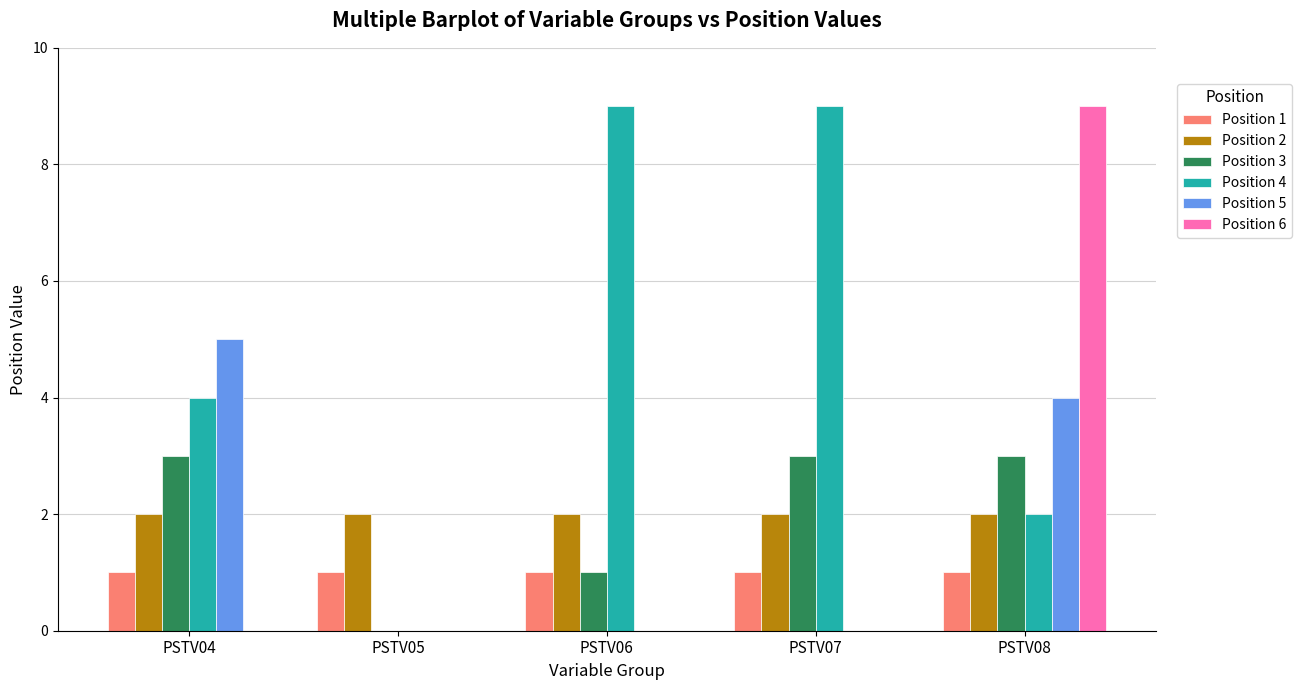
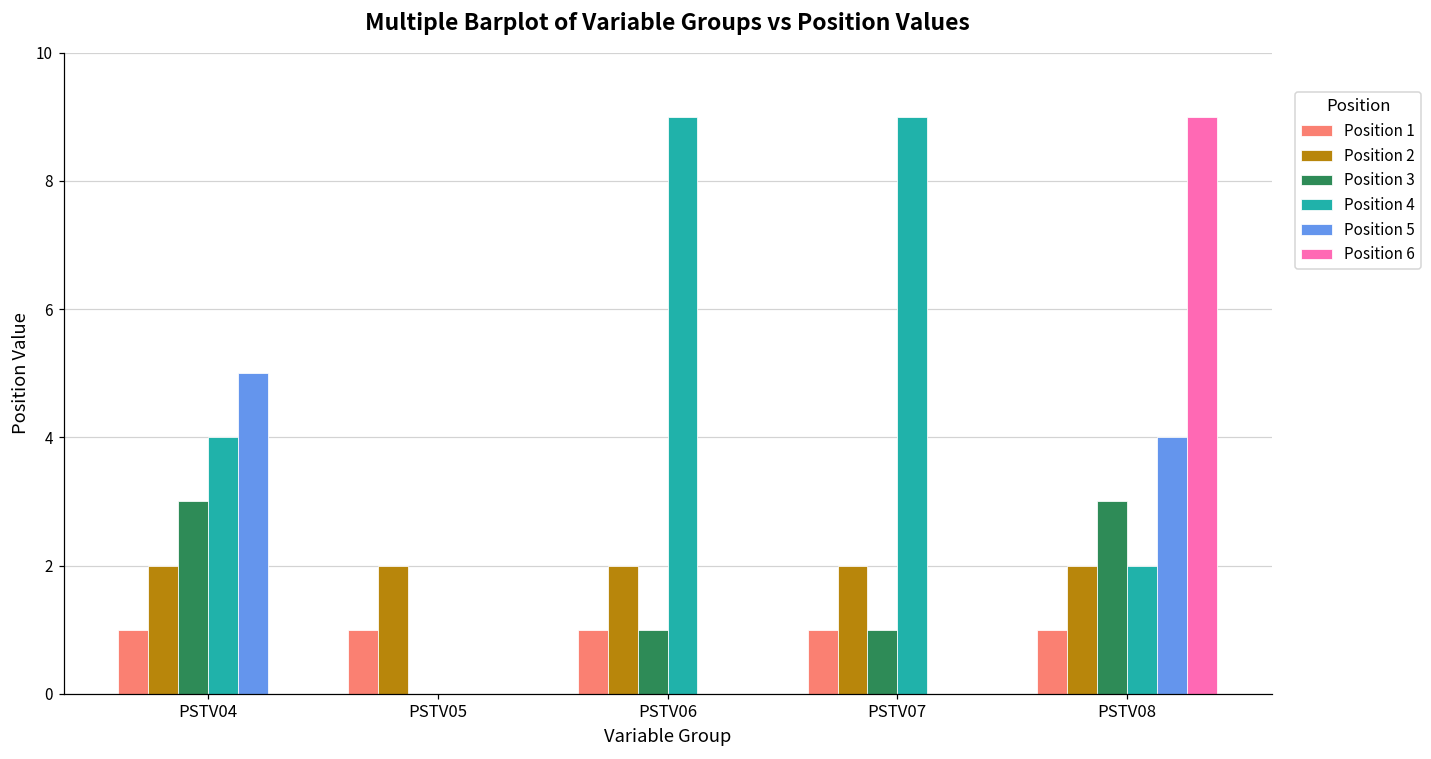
  {
    "Position 1": {
      "PSTV04": 1,
      "PSTV05": 1,
      "PSTV06": 1,
      "PSTV07": 1,
      "PSTV08": 1
    },
    "Position 2": {
      "PSTV04": 2,
      "PSTV05": 2,
      "PSTV06": 2,
      "PSTV07": 2,
      "PSTV08": 2
    },
    "Position 3": {
      "PSTV04": 3,
      "PSTV05": 0,
      "PSTV06": 1,
-     "PSTV07": 3,
+     "PSTV07": 1,
      "PSTV08": 3
    },
    "Position 4": {
      "PSTV04": 4,
      "PSTV05": 0,
      "PSTV06": 9,
      "PSTV07": 9,
      "PSTV08": 2
    },
    "Position 5": {
      "PSTV04": 5,
      "PSTV05": 0,
      "PSTV06": 0,
      "PSTV07": 0,
      "PSTV08": 4
    },
    "Position 6": {
      "PSTV04": 0,
      "PSTV05": 0,
      "PSTV06": 0,
      "PSTV07": 0,
      "PSTV08": 9
    }
  }
